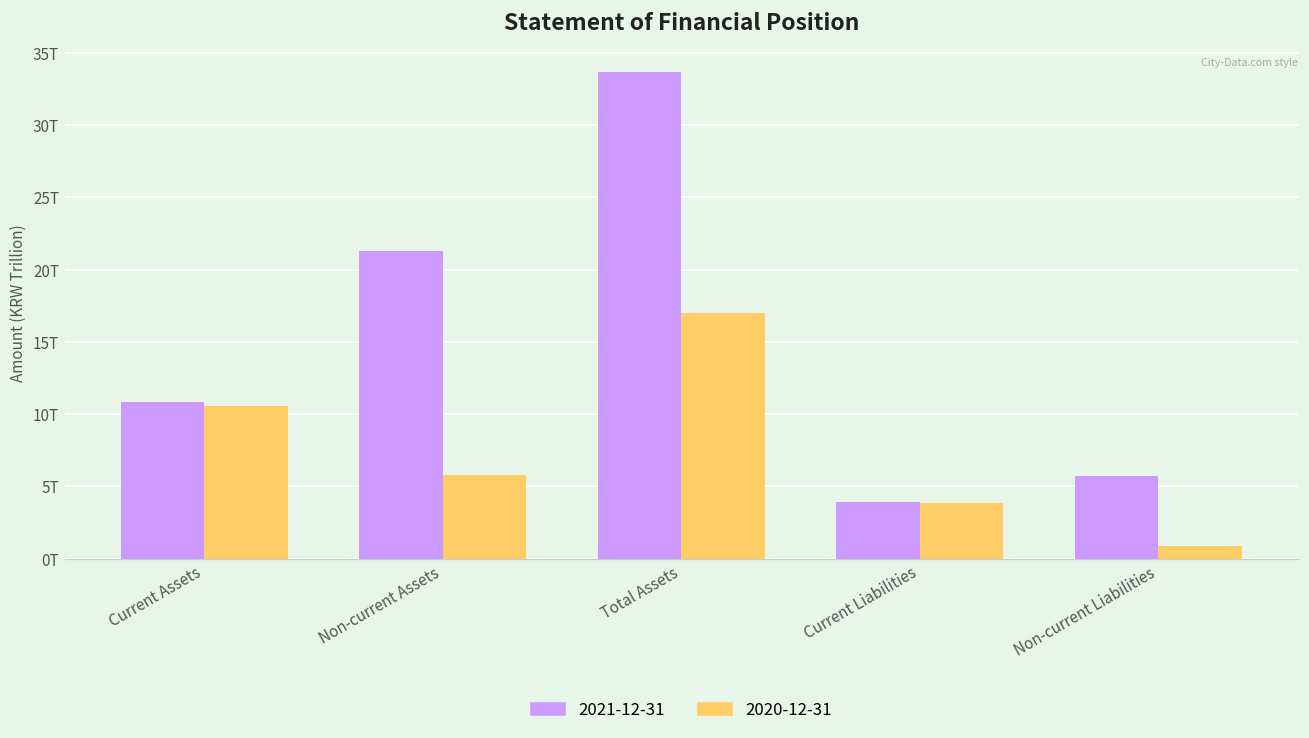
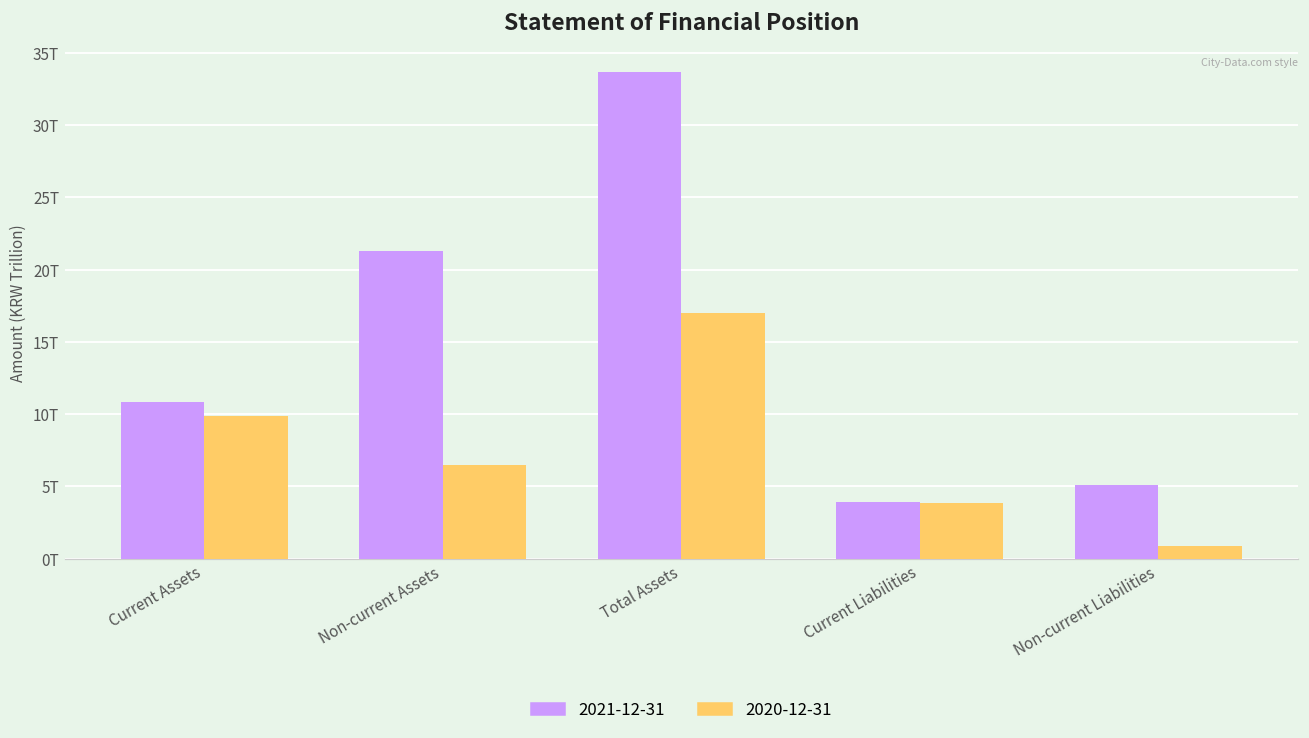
  {
    "2021-12-31": {
      "Current Assets": "10.8T",
      "Non-current Assets": "21.3T",
      "Total Assets": "33.7T",
      "Current Liabilities": "3.9T",
-     "Non-current Liabilities": "5.7T"
+     "Non-current Liabilities": "5.1T"
    },
    "2020-12-31": {
-     "Current Assets": "10.5T",
-     "Non-current Assets": "5.8T",
+     "Current Assets": "9.9T",
+     "Non-current Assets": "6.5T",
      "Total Assets": "17.0T",
      "Current Liabilities": "3.9T",
      "Non-current Liabilities": "0.8T"
    }
  }
